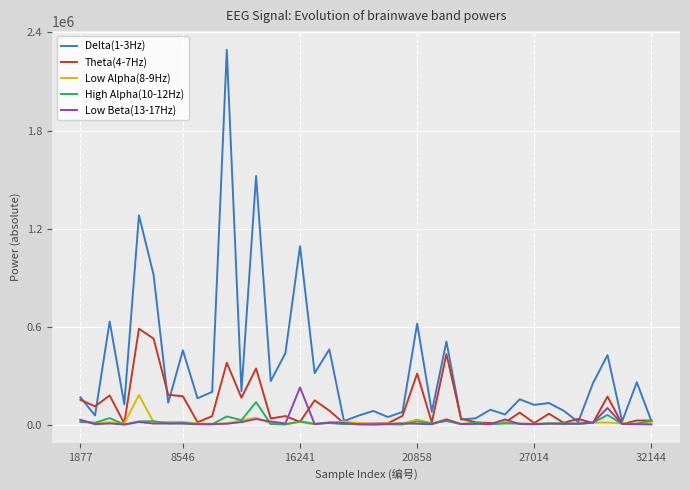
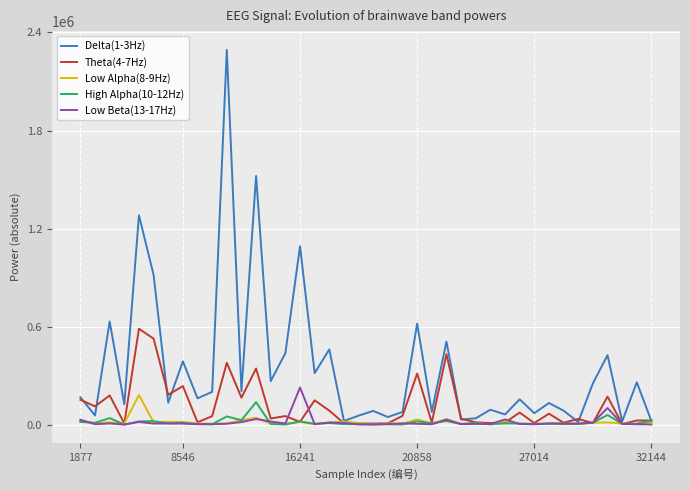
  {
    "Delta(1-3Hz)": {
-     "8546": 450000,
+     "8546": 390000,
      "16241": 1090000,
      "20858": 620000,
-     "27014": 120000
+     "27014": 70000
    },
    "Theta(4-7Hz)": {
-     "8546": 170000,
+     "8546": 240000,
      "20858": 310000
    },
    "Low Beta(13-17Hz)": {
      "16241": 230000
    }
  }
